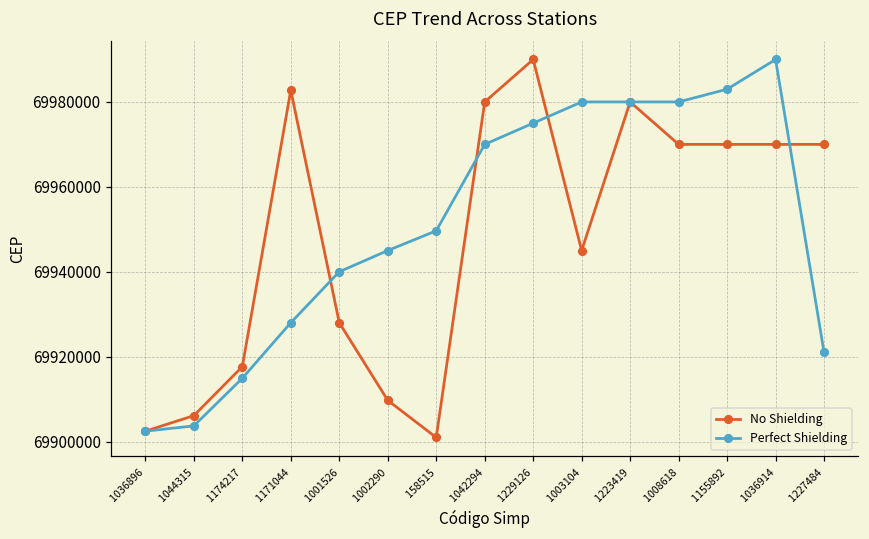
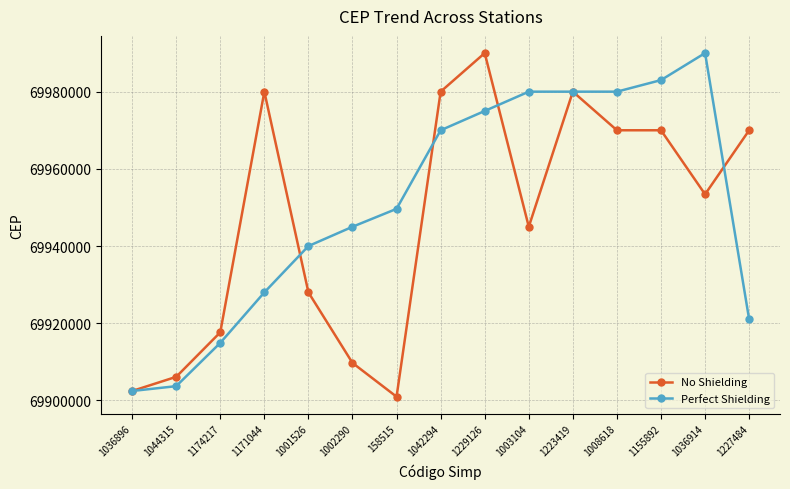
  {
    "No Shielding": {
      "1044315": 69906000,
      "1174217": 69918000,
-     "1171044": 69983000,
+     "1171044": 69980000,
      "1001526": 69928000,
      "1002290": 69910000,
      "158515": 69901000,
      "1042294": 69980000,
      "1229126": 69990000,
      "1003104": 69945000,
      "1008618": 69970000,
      "1155892": 69970000,
-     "1036914": 69970000,
+     "1036914": 69953000,
      "1227484": 69970000
    },
    "Perfect Shielding": {
      "1044315": 69904000,
      "1174217": 69915000,
      "1171044": 69928000,
      "1001526": 69940000,
      "1002290": 69945000,
      "158515": 69950000,
      "1042294": 69970000,
      "1229126": 69975000,
      "1003104": 69980000,
      "1008618": 69980000,
      "1155892": 69983000,
      "1036914": 69990000,
      "1227484": 69921000
    }
  }
